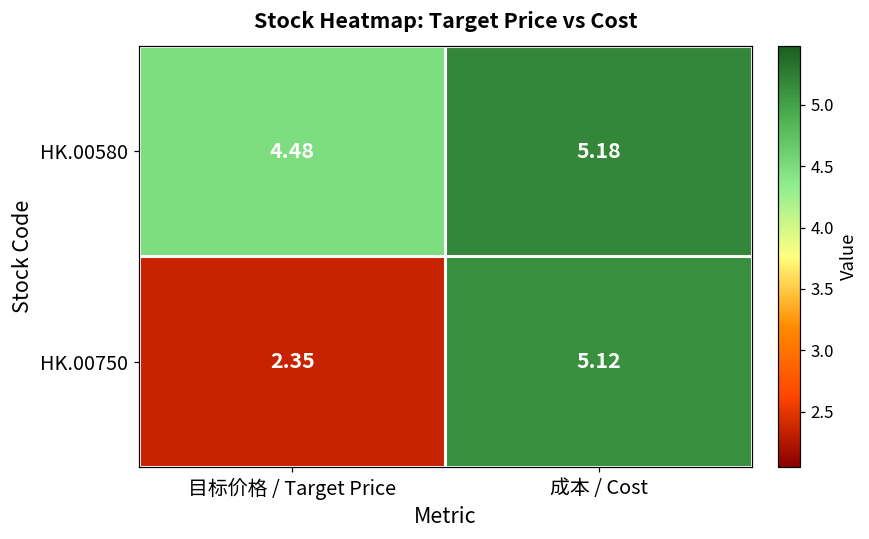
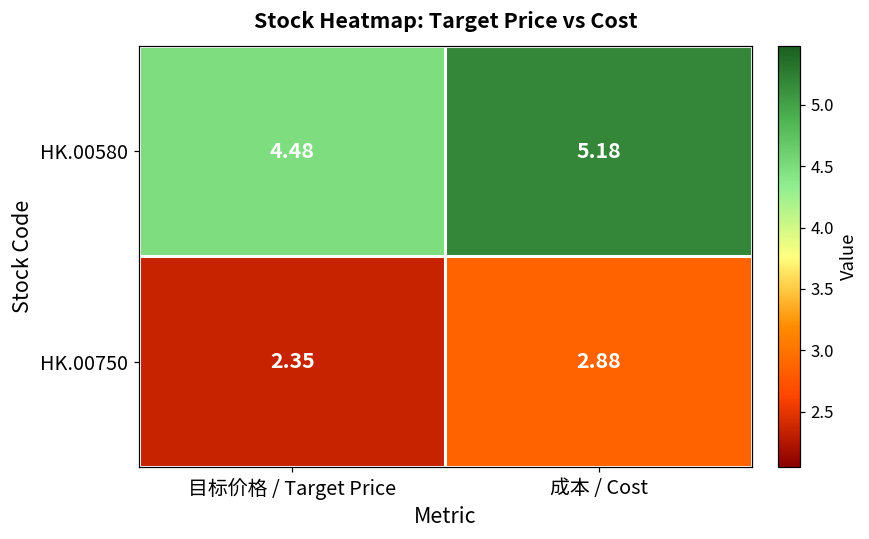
  {
    "HK.00580": {
      "目标价格 / Target Price": 4.48,
      "成本 / Cost": 5.18
    },
    "HK.00750": {
      "目标价格 / Target Price": 2.35,
-     "成本 / Cost": 5.12
+     "成本 / Cost": 2.88
    }
  }
